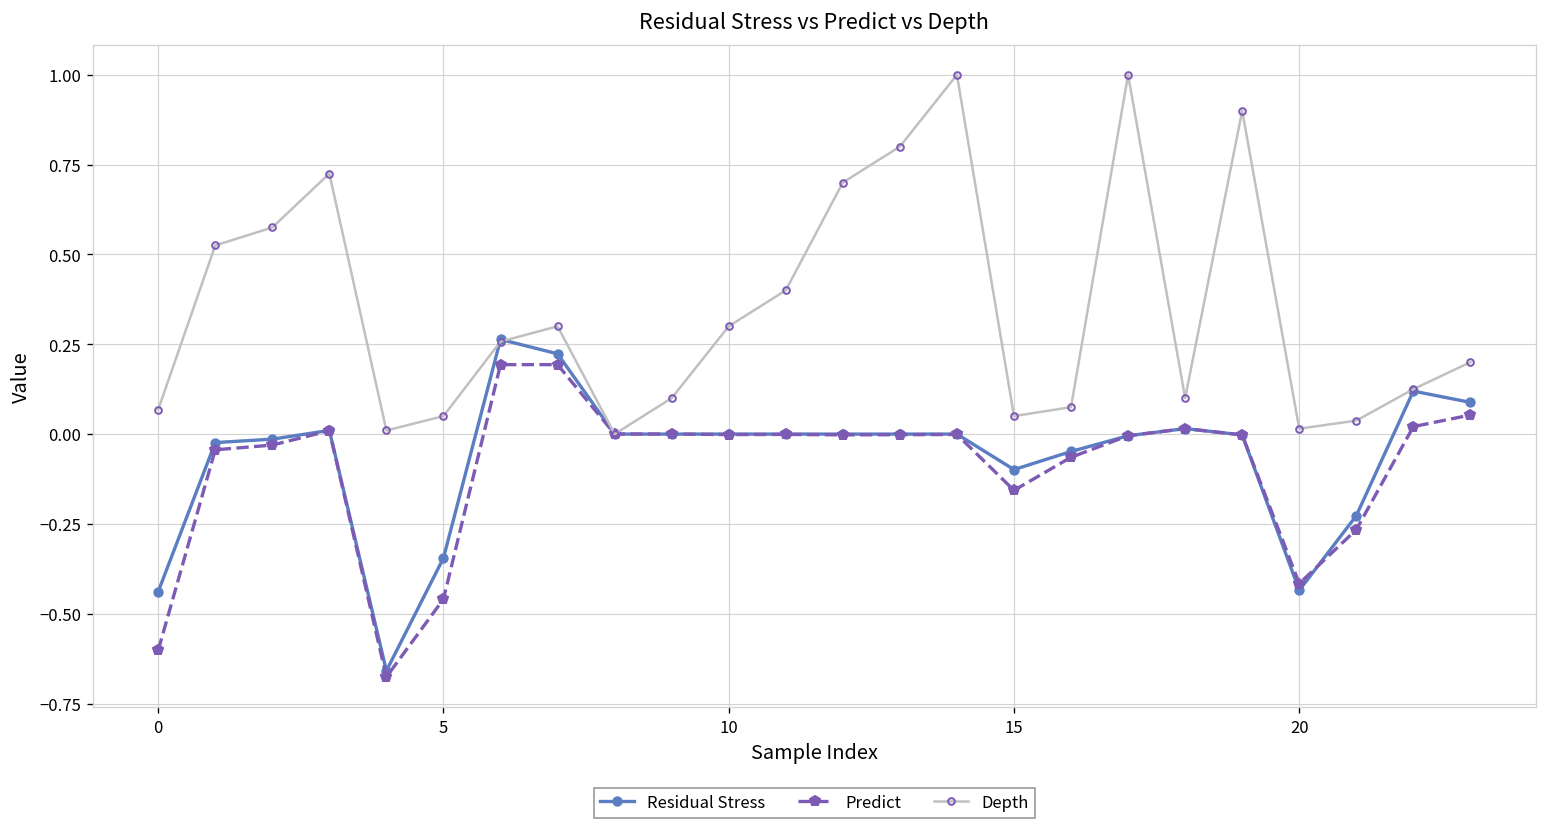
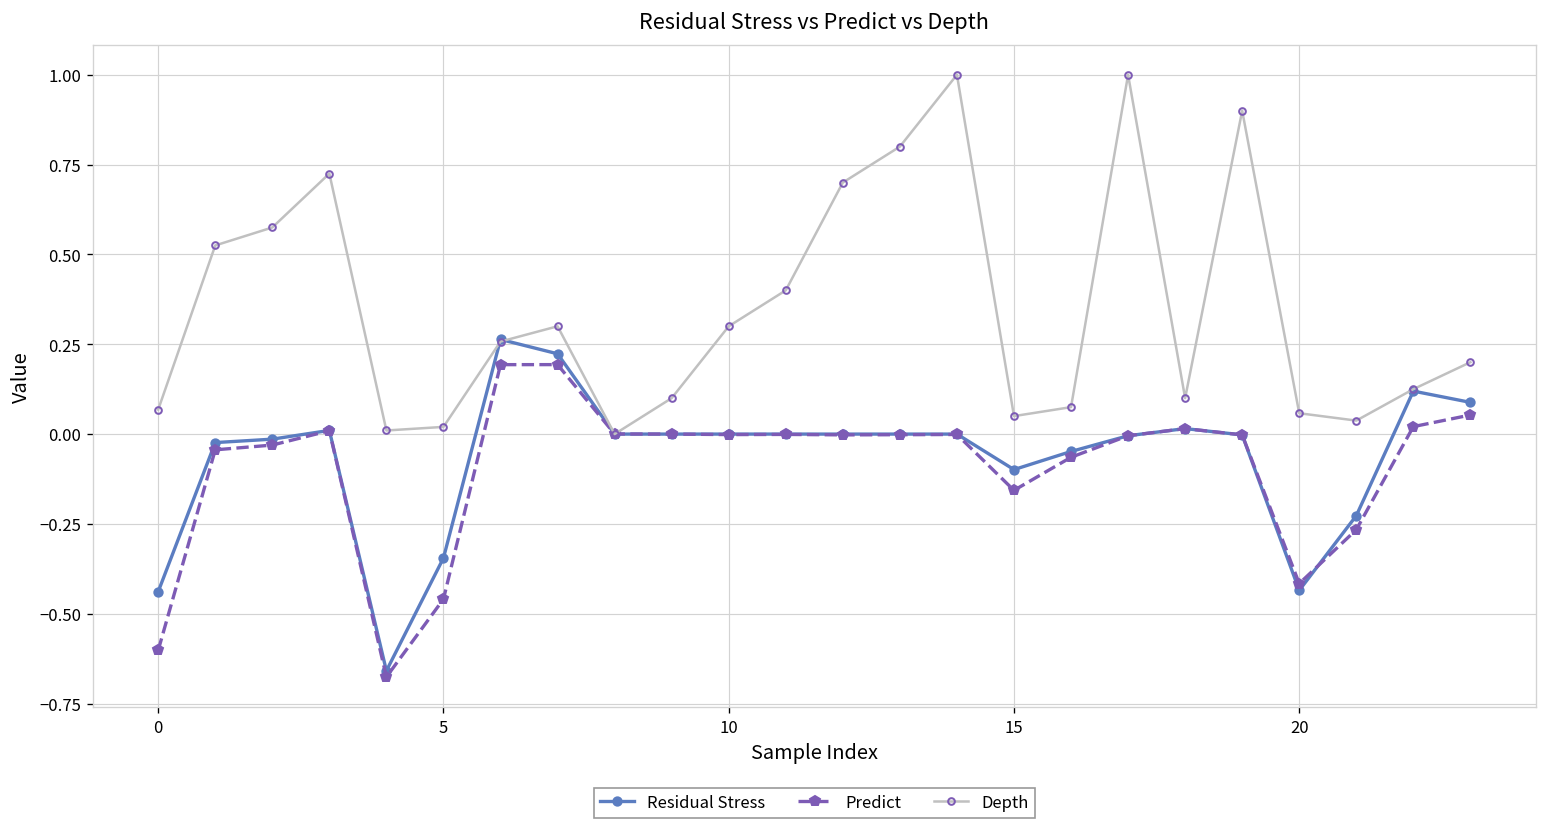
  {
    "Depth": {
      "0": 0.07,
-     "5": 0.05,
+     "5": 0.02,
      "10": 0.30,
      "15": 0.05,
-     "20": 0.02
+     "20": 0.06
    }
  }
